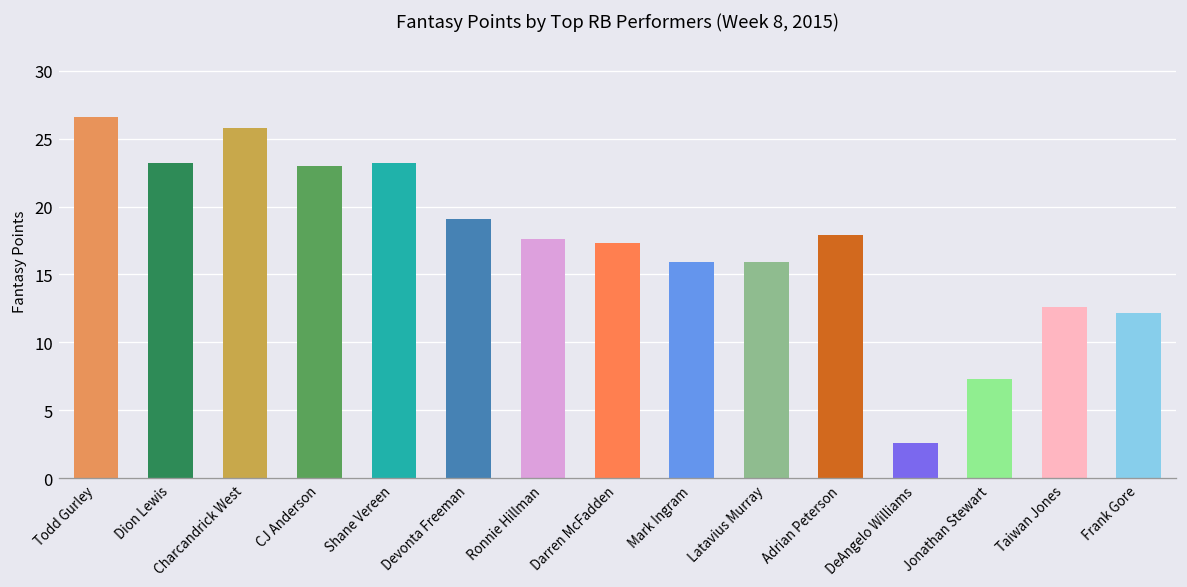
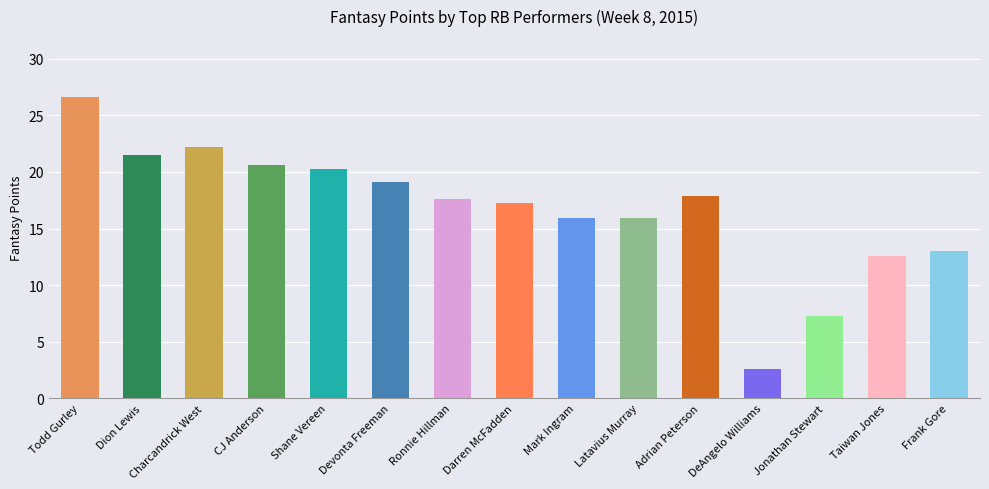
  {
    "Todd Gurley": 26.6,
-   "Dion Lewis": 23.2,
-   "Charcandrick West": 25.8,
-   "CJ Anderson": 23.0,
-   "Shane Vereen": 23.2,
+   "Dion Lewis": 21.5,
+   "Charcandrick West": 22.2,
+   "CJ Anderson": 20.6,
+   "Shane Vereen": 20.3,
    "Devonta Freeman": 19.1,
    "Ronnie Hillman": 17.6,
    "Darren McFadden": 17.3,
    "Mark Ingram": 15.9,
    "Latavius Murray": 15.9,
    "Adrian Peterson": 17.9,
    "DeAngelo Williams": 2.6,
    "Jonathan Stewart": 7.3,
    "Taiwan Jones": 12.6,
-   "Frank Gore": 12.2
+   "Frank Gore": 13.0
  }
